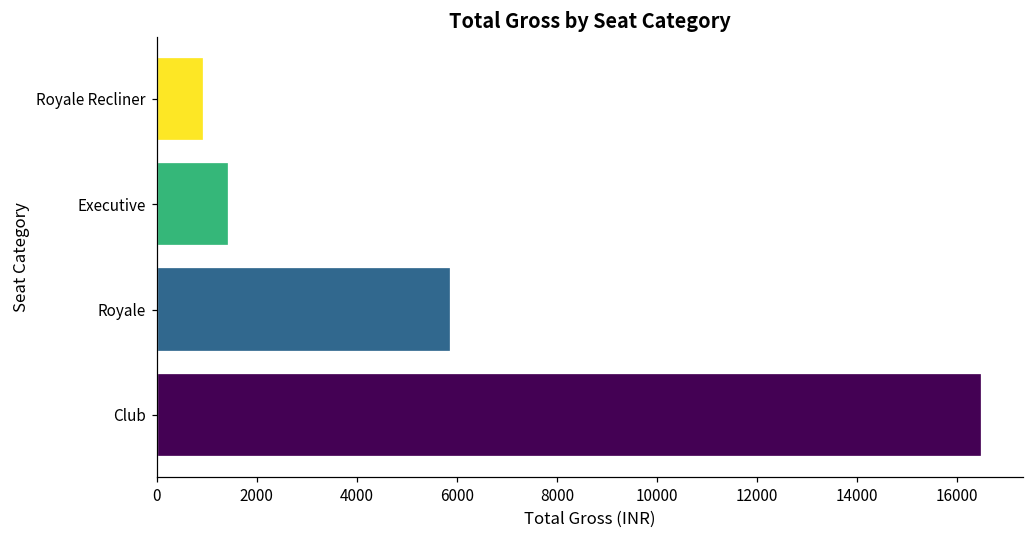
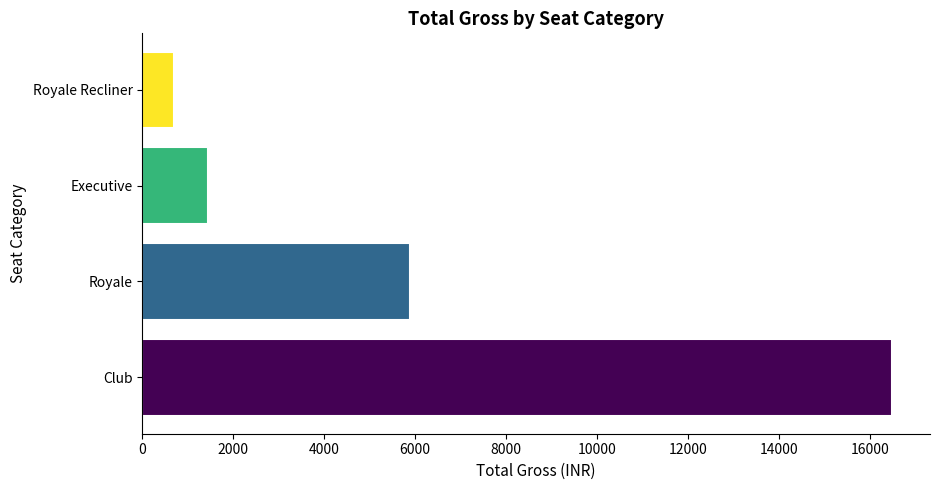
  {
-   "Royale Recliner": 1000,
+   "Royale Recliner": 700,
    "Executive": 1400,
    "Royale": 5900,
    "Club": 16500
  }
